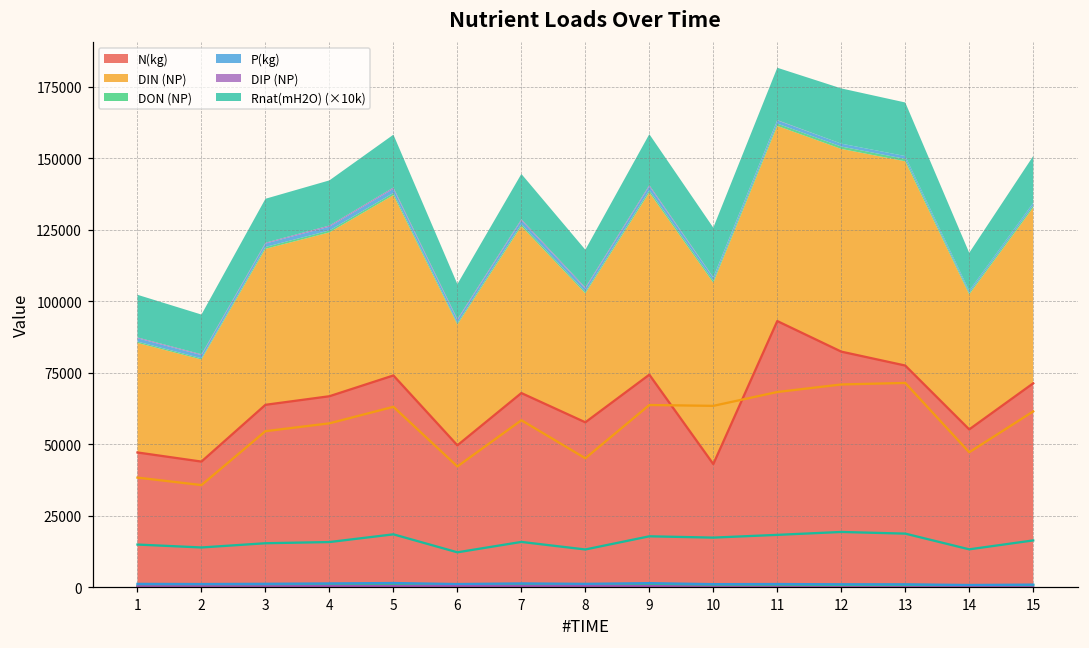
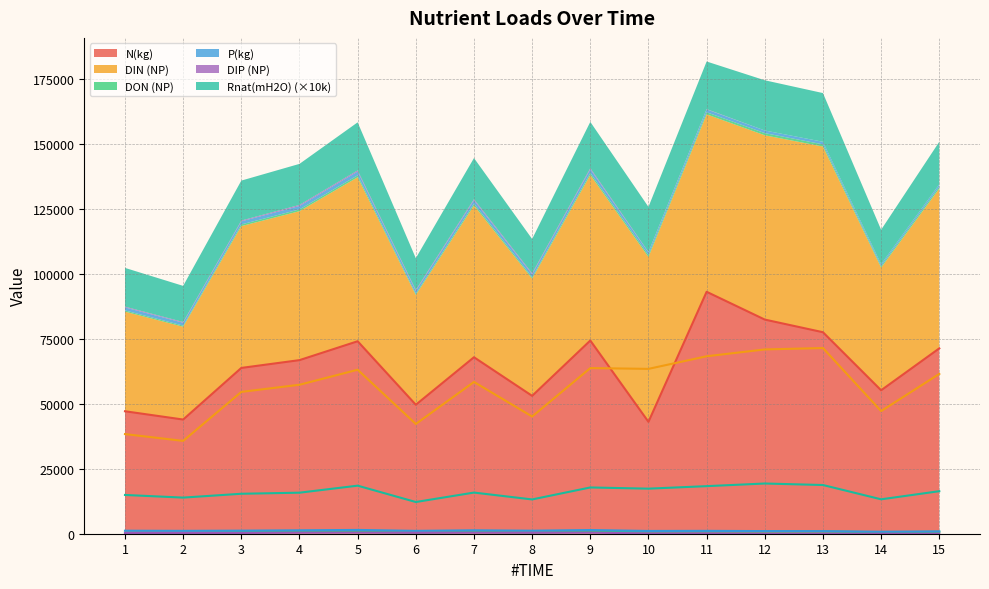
  {
    "N(kg)": {
      "1": 47000,
      "2": 44000,
      "3": 64000,
      "4": 67000,
      "5": 74000,
      "6": 50000,
      "7": 68000,
-     "8": 58000,
+     "8": 53000,
      "9": 74000,
      "10": 43000,
      "11": 93000,
      "12": 82000,
      "13": 78000,
      "14": 55000,
      "15": 71000
    }
  }
